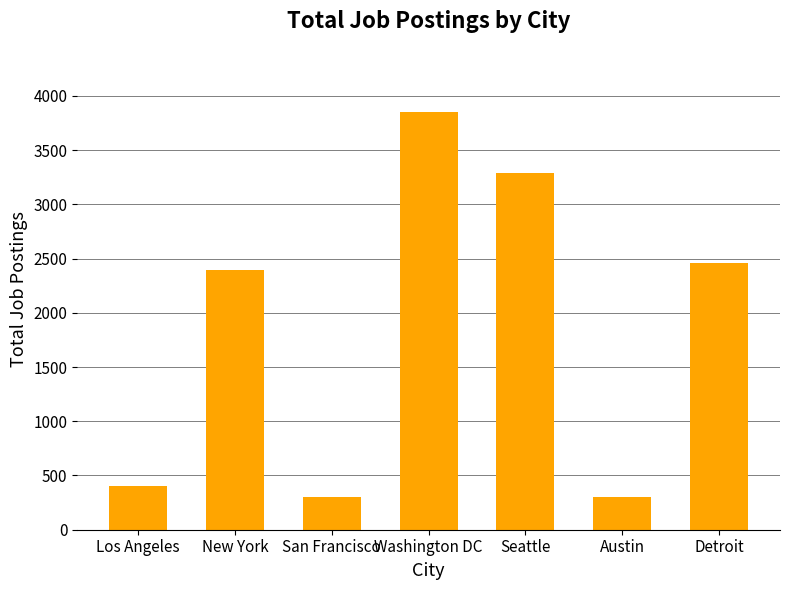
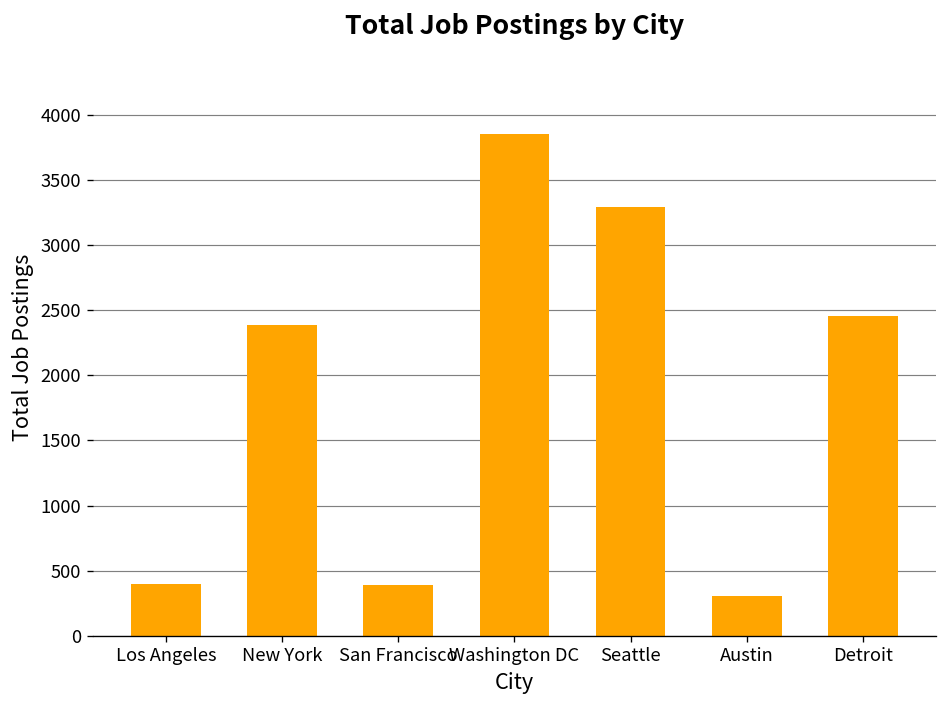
  {
    "Los Angeles": 400,
    "New York": 2390,
-   "San Francisco": 310,
+   "San Francisco": 390,
    "Washington DC": 3860,
    "Seattle": 3290,
    "Austin": 300,
    "Detroit": 2460
  }
